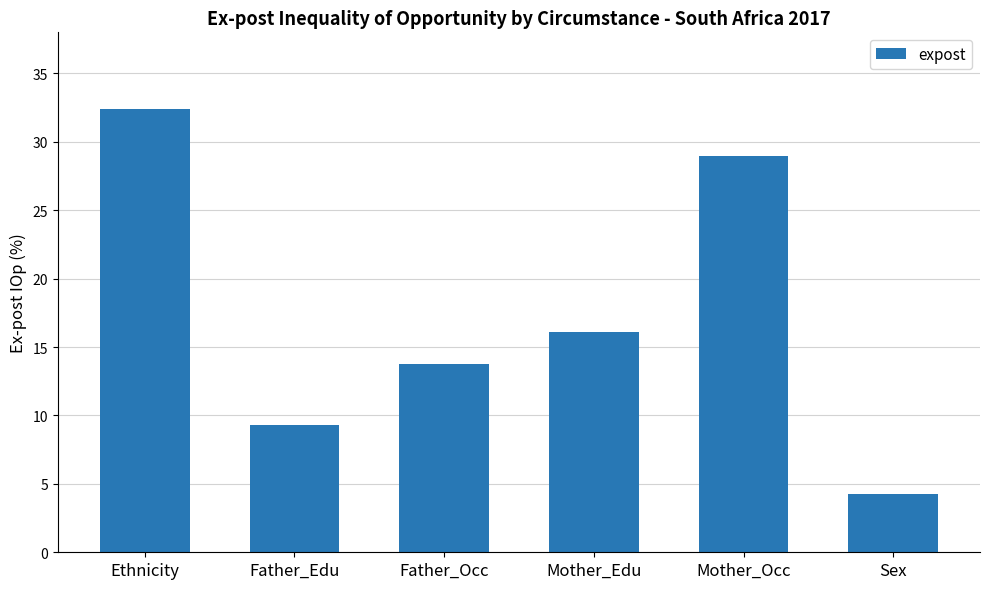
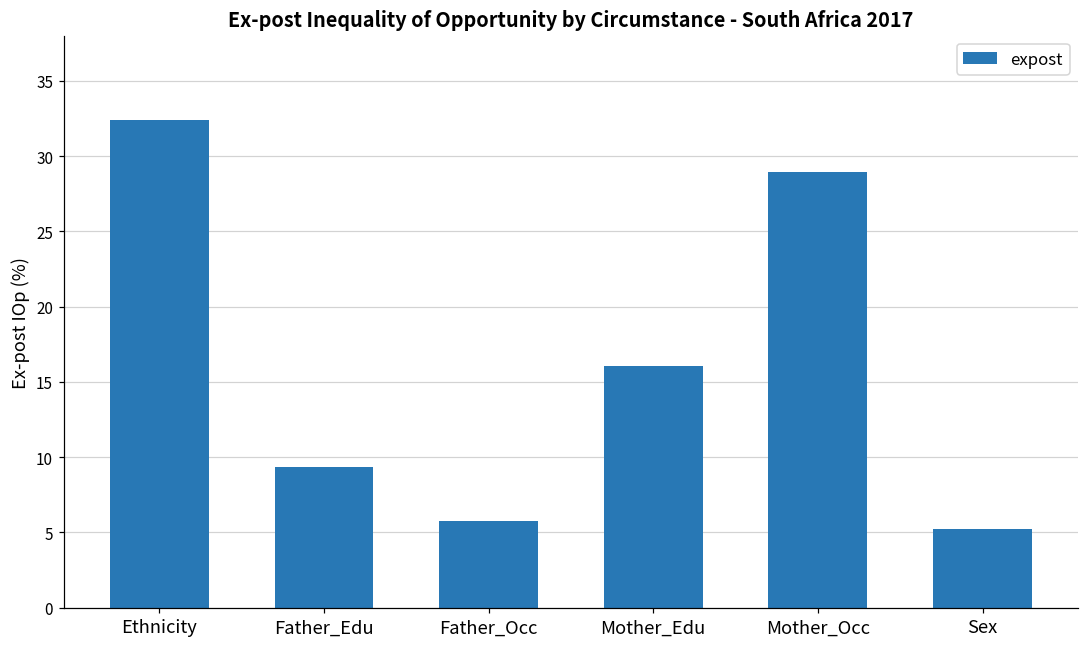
  {
    "Ethnicity": 32.4,
    "Father_Edu": 9.3,
-   "Father_Occ": 13.8,
+   "Father_Occ": 5.8,
    "Mother_Edu": 16.1,
    "Mother_Occ": 29.0,
-   "Sex": 4.3
+   "Sex": 5.3
  }
